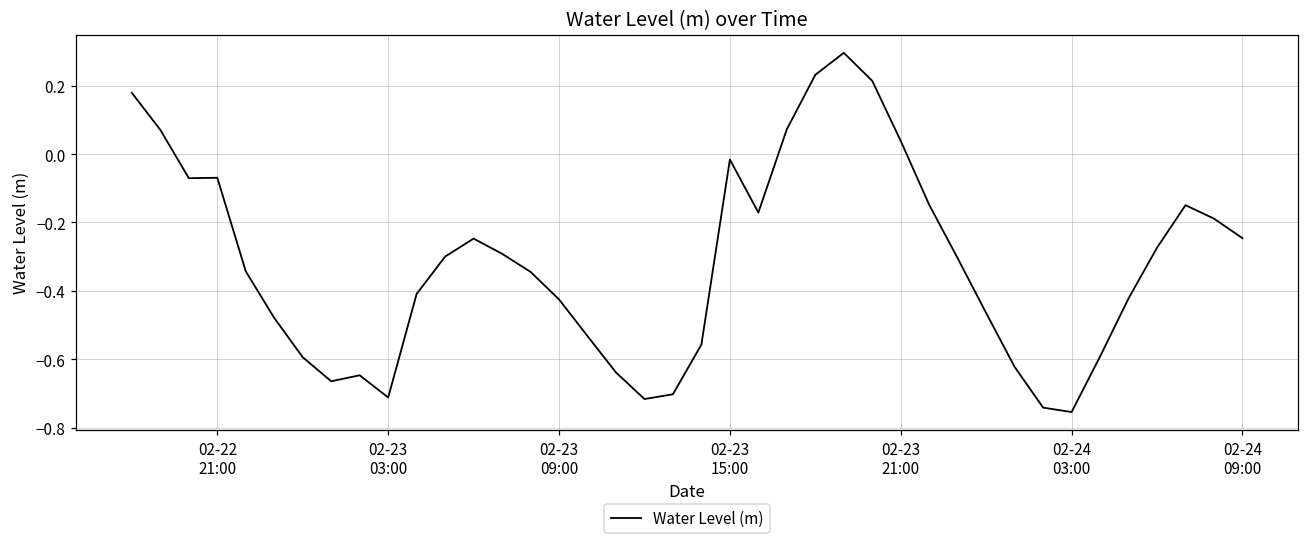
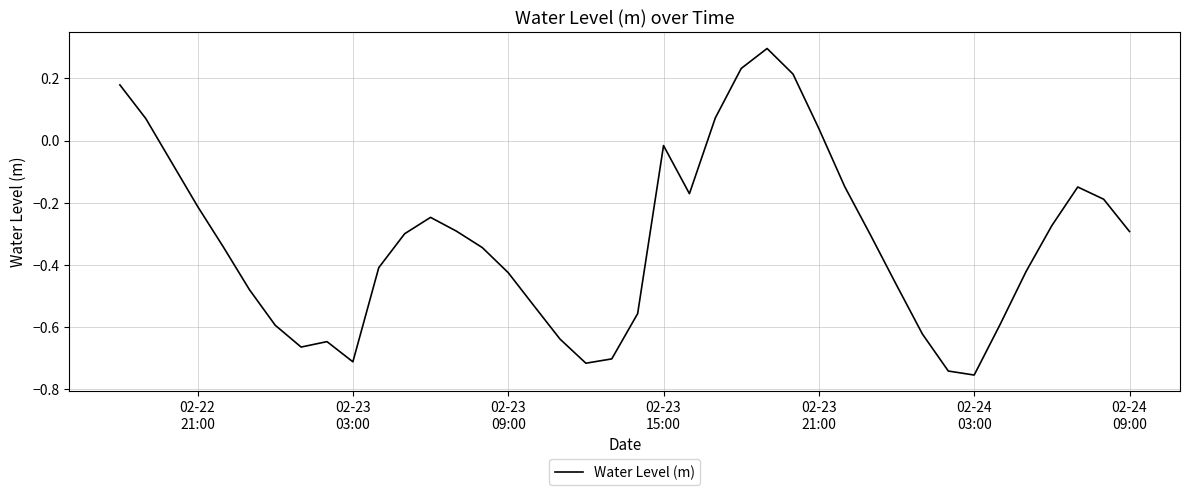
  {
-   "02-22 21:00": -0.07,
+   "02-22 21:00": -0.21,
    "02-23 03:00": -0.71,
    "02-23 09:00": -0.42,
    "02-23 15:00": -0.02,
    "02-23 21:00": 0.04,
    "02-24 03:00": -0.75,
-   "02-24 09:00": -0.25
+   "02-24 09:00": -0.29
  }
